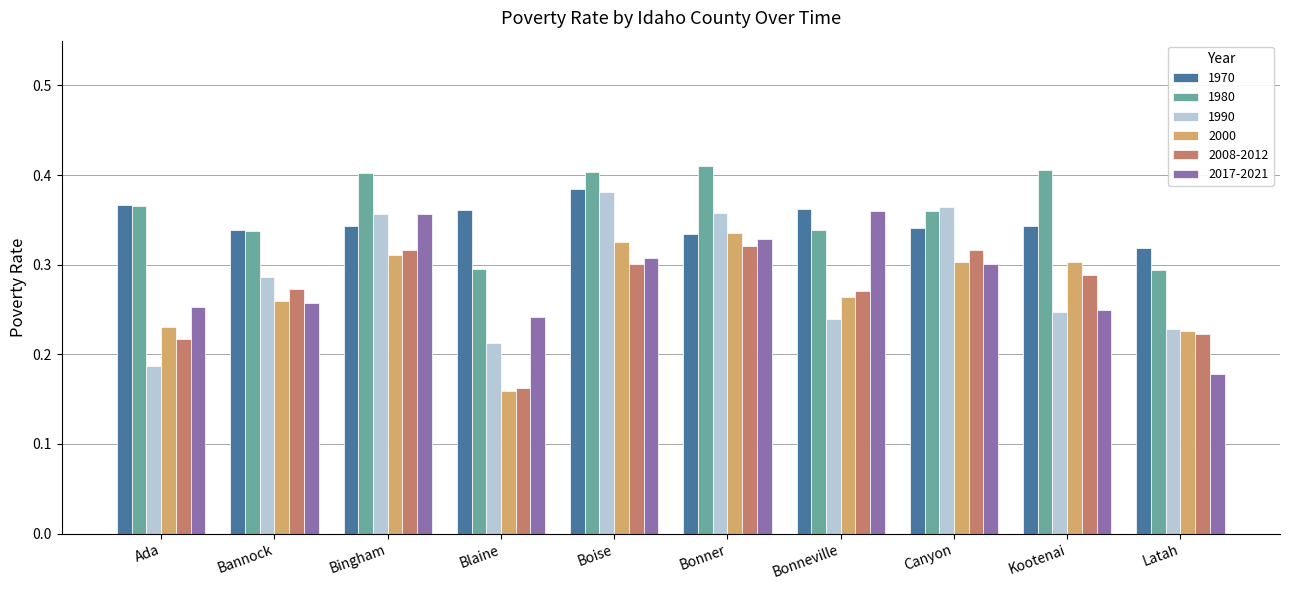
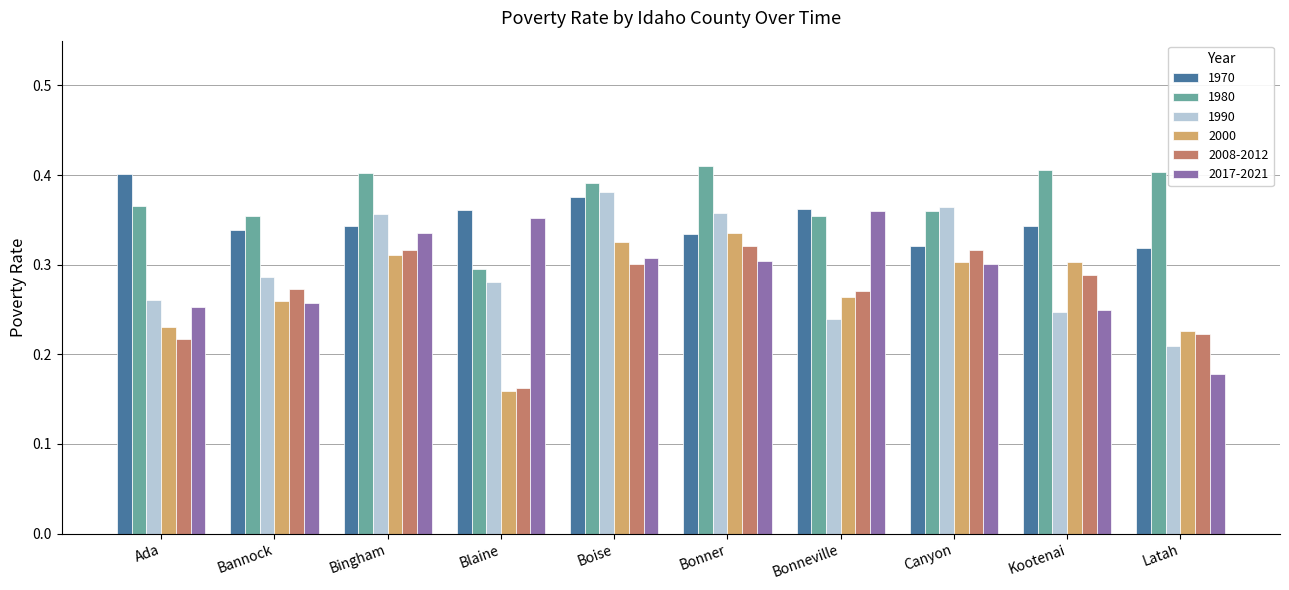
  {
    "1970": {
-     "Ada": 0.37,
+     "Ada": 0.40,
      "Bannock": 0.34,
      "Bingham": 0.34,
      "Blaine": 0.36,
-     "Boise": 0.384,
+     "Boise": 0.375,
      "Bonner": 0.33,
      "Bonneville": 0.36,
-     "Canyon": 0.34,
+     "Canyon": 0.32,
      "Kootenai": 0.34,
      "Latah": 0.32
    },
    "1980": {
      "Ada": 0.37,
-     "Bannock": 0.34,
+     "Bannock": 0.35,
      "Bingham": 0.40,
      "Blaine": 0.29,
-     "Boise": 0.40,
+     "Boise": 0.39,
      "Bonner": 0.41,
-     "Bonneville": 0.34,
+     "Bonneville": 0.35,
      "Canyon": 0.36,
      "Kootenai": 0.41,
-     "Latah": 0.29
+     "Latah": 0.40
    },
    "1990": {
-     "Ada": 0.19,
+     "Ada": 0.26,
      "Bannock": 0.29,
      "Bingham": 0.36,
-     "Blaine": 0.21,
+     "Blaine": 0.28,
      "Boise": 0.38,
      "Bonner": 0.36,
      "Bonneville": 0.24,
      "Canyon": 0.36,
      "Kootenai": 0.25,
-     "Latah": 0.23
+     "Latah": 0.21
    },
    "2017-2021": {
      "Ada": 0.25,
      "Bannock": 0.26,
-     "Bingham": 0.36,
-     "Blaine": 0.24,
+     "Bingham": 0.34,
+     "Blaine": 0.35,
      "Boise": 0.31,
-     "Bonner": 0.33,
+     "Bonner": 0.30,
      "Bonneville": 0.36,
      "Canyon": 0.30,
      "Kootenai": 0.25,
      "Latah": 0.18
    }
  }
